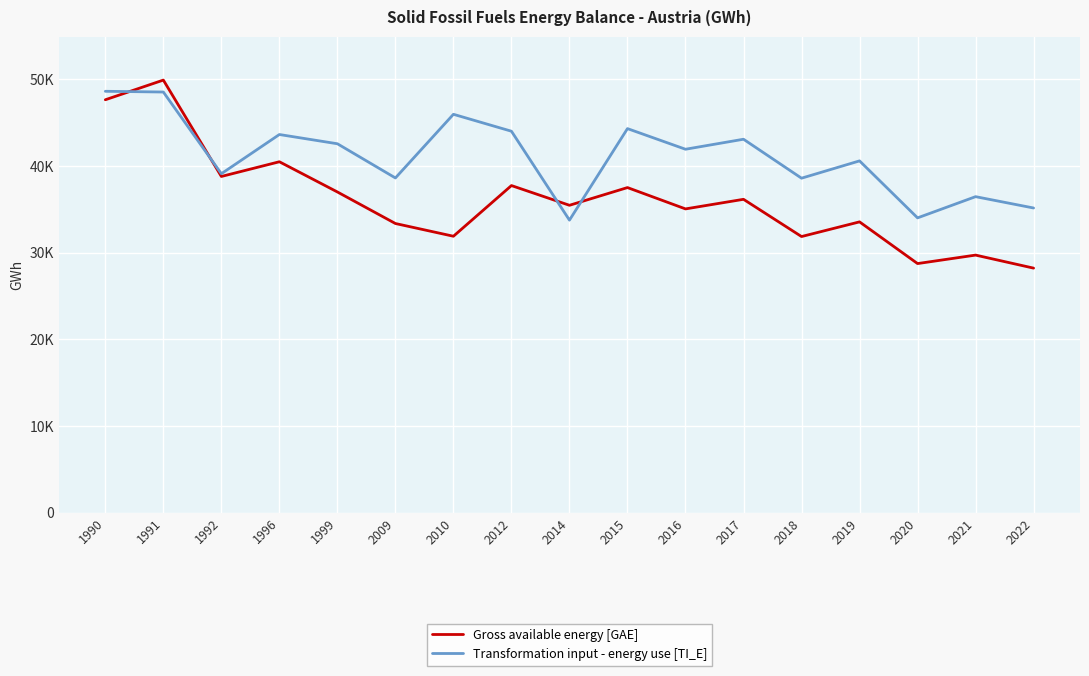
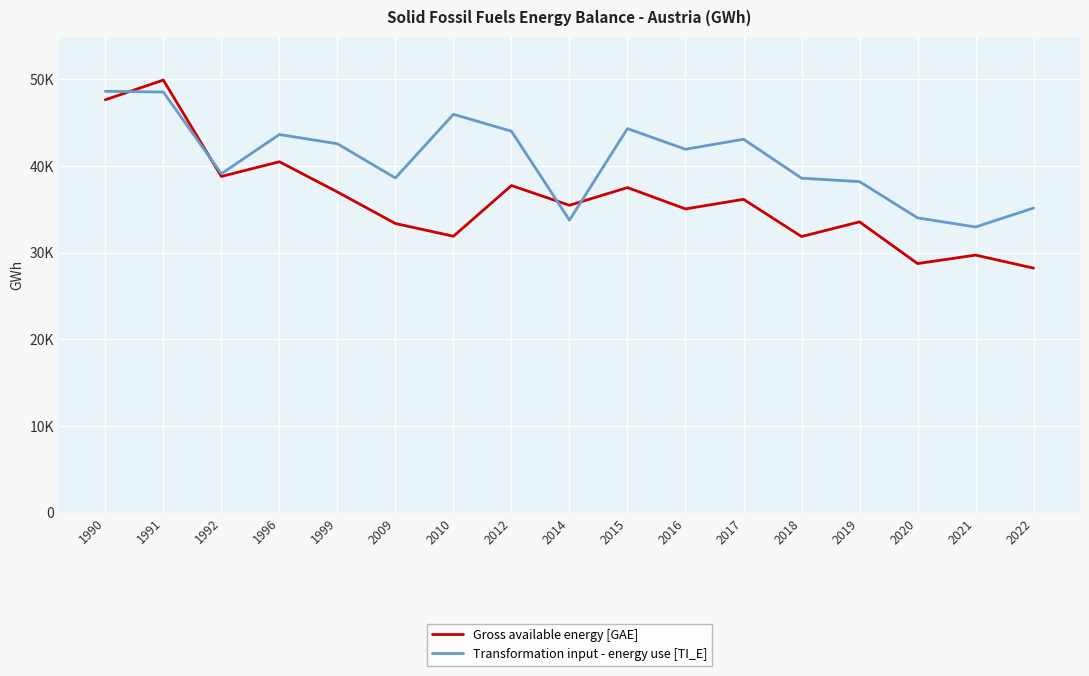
  {
    "Gross available energy [GAE]": {
      "1990": 48000,
      "1991": 50000,
      "1992": 39000,
      "1996": 40000,
      "1999": 37000,
      "2009": 33000,
      "2010": 32000,
      "2012": 38000,
      "2014": 35000,
      "2015": 38000,
      "2016": 35000,
      "2017": 36000,
      "2018": 32000,
      "2019": 34000,
      "2020": 29000,
      "2021": 30000,
      "2022": 28000
    },
    "Transformation input - energy use [TI_E]": {
      "1990": 49000,
      "1991": 49000,
      "1992": 39000,
      "1996": 44000,
      "1999": 43000,
      "2009": 39000,
      "2010": 46000,
      "2012": 44000,
      "2014": 34000,
      "2015": 44000,
      "2016": 42000,
      "2017": 43000,
      "2018": 39000,
-     "2019": 41000,
+     "2019": 38000,
      "2020": 34000,
-     "2021": 36000,
+     "2021": 33000,
      "2022": 35000
    }
  }
